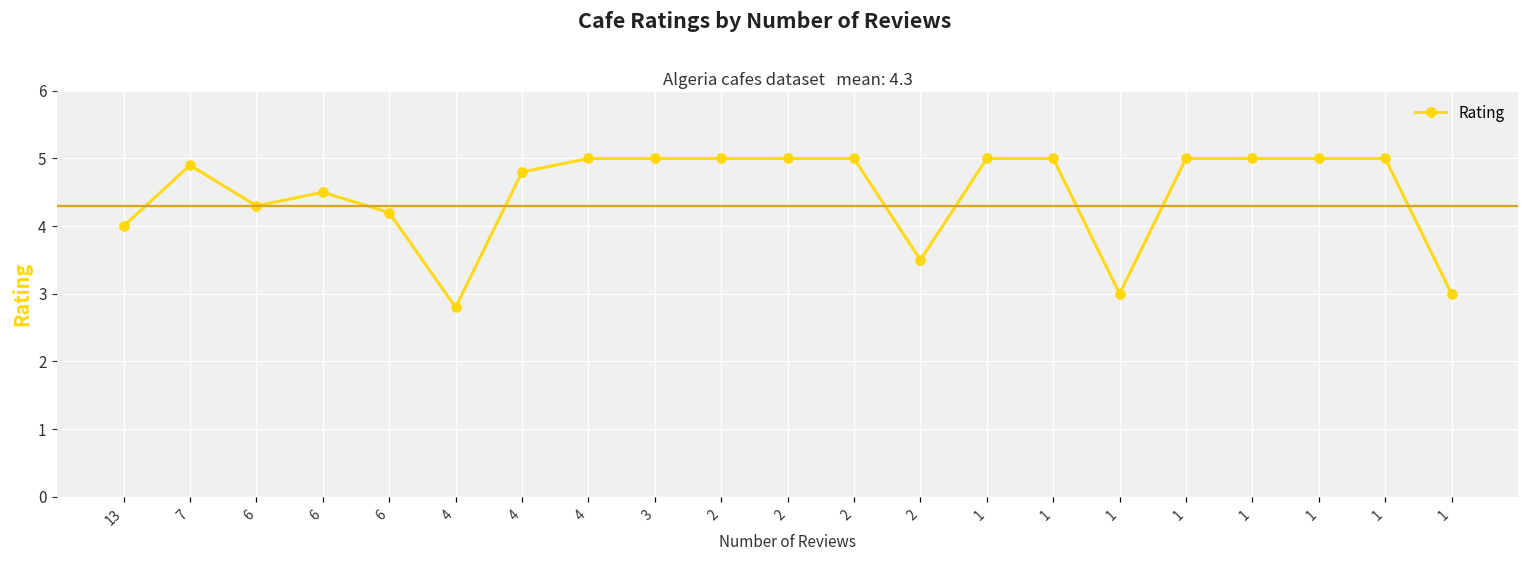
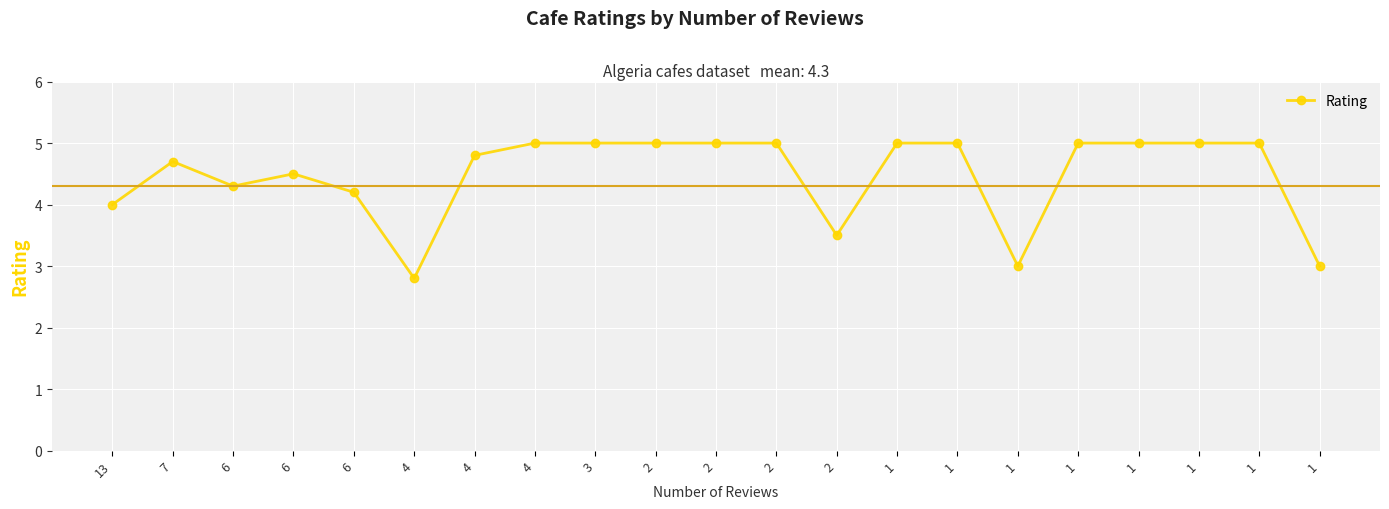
  {
    "13": 4.0,
-   "7": 4.9,
+   "7": 4.7,
    "3": 5.0
  }
